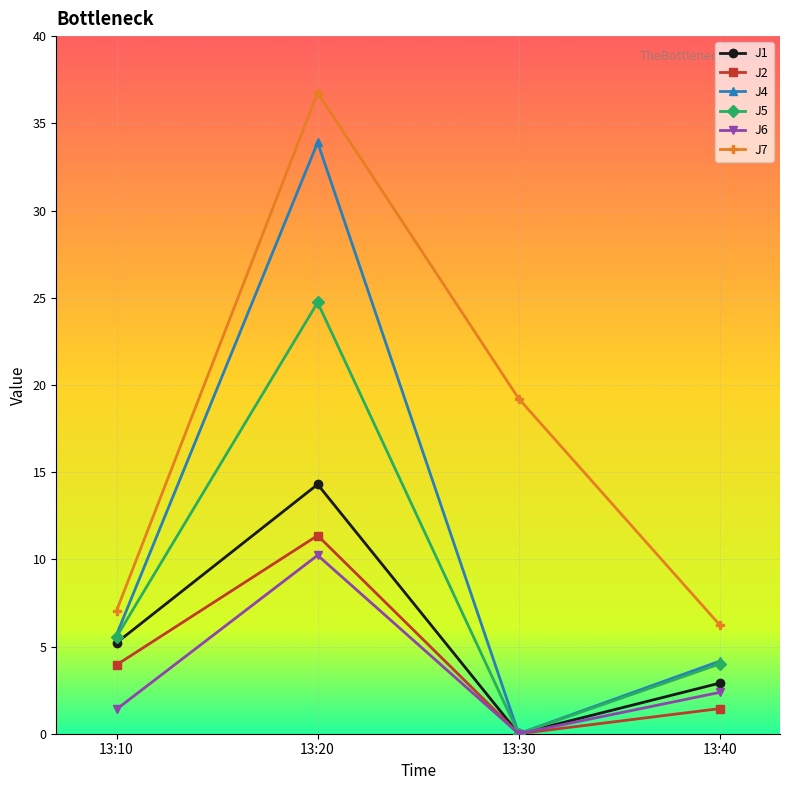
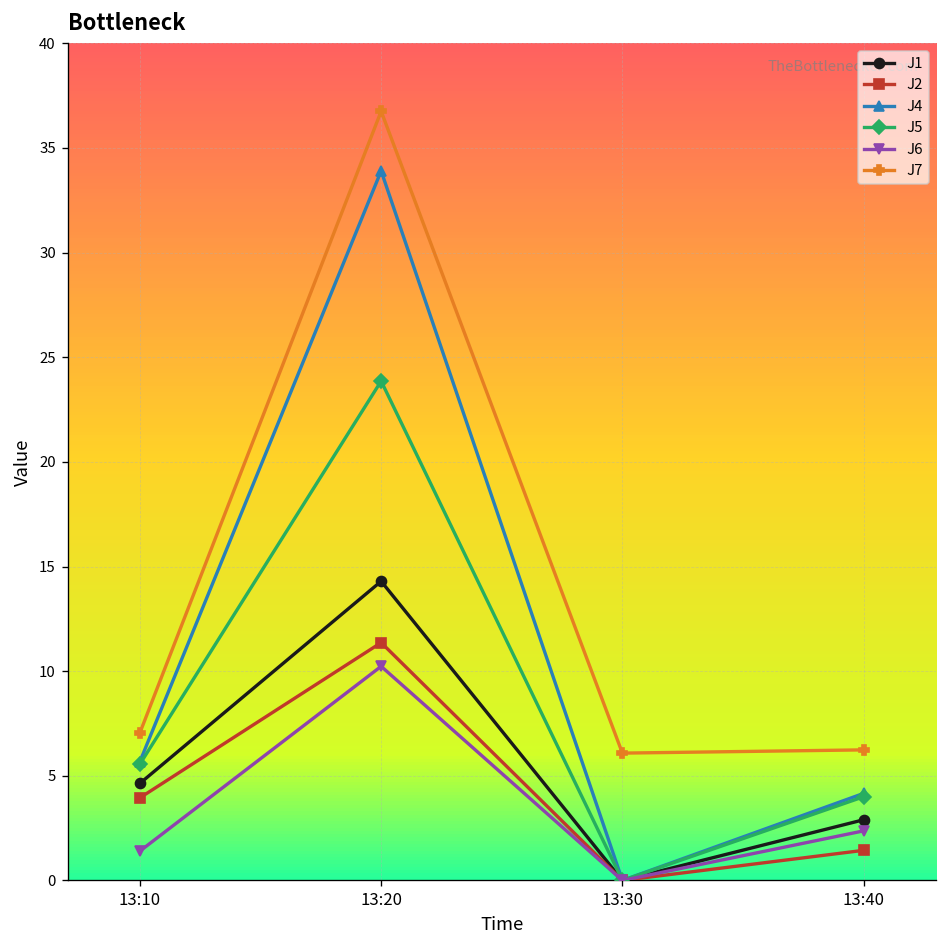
  {
    "J1": {
-     "13:10": 5.2,
+     "13:10": 4.6,
      "13:20": 14.3,
      "13:40": 2.9
    },
    "J2": {
      "13:10": 3.9,
      "13:20": 11.4,
      "13:40": 1.4
    },
    "J4": {
      "13:20": 33.9,
      "13:40": 4.2
    },
    "J5": {
-     "13:20": 24.7,
+     "13:20": 23.9,
      "13:40": 4.0
    },
    "J6": {
      "13:10": 1.4,
      "13:20": 10.2,
      "13:40": 2.4
    },
    "J7": {
      "13:10": 7.1,
      "13:20": 36.8,
-     "13:30": 19.2,
+     "13:30": 6.1,
      "13:40": 6.2
    }
  }
